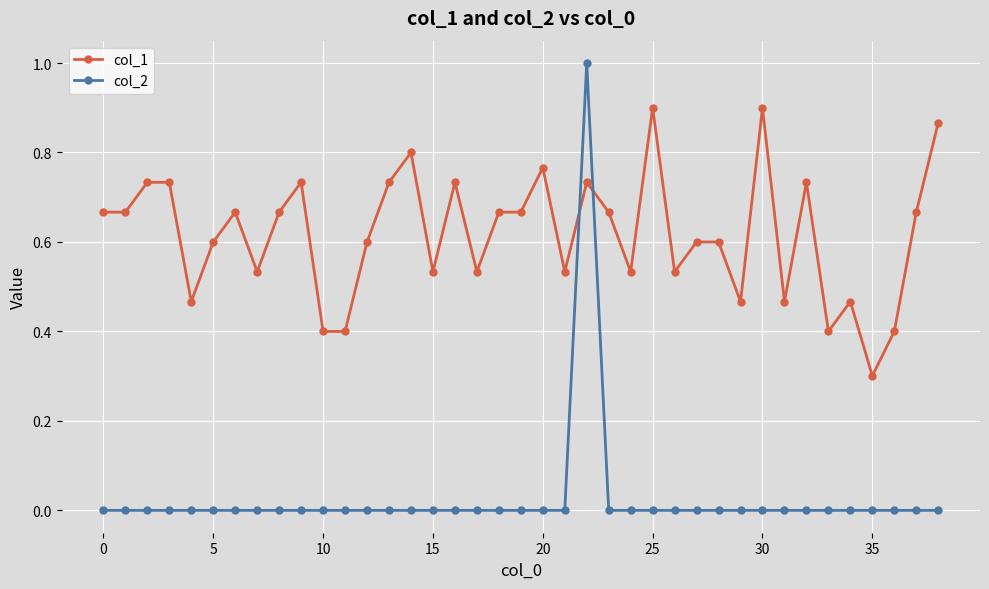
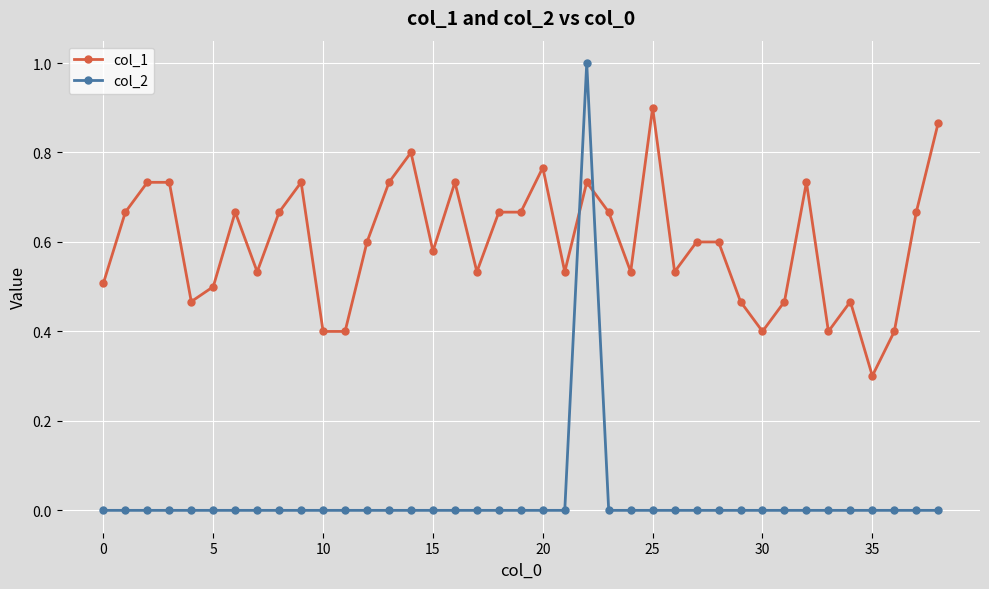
  {
    "col_1": {
-     "0": 0.67,
-     "5": 0.6,
+     "0": 0.51,
+     "5": 0.5,
      "10": 0.40,
-     "15": 0.53,
+     "15": 0.58,
      "20": 0.77,
      "25": 0.90,
-     "30": 0.9,
+     "30": 0.4,
      "35": 0.30
    },
    "col_2": {
      "0": 0.00,
      "5": 0.00,
      "10": 0.00,
      "15": 0.00,
      "20": 0.00,
      "25": 0.00,
      "30": 0.00,
      "35": 0.00
    }
  }
